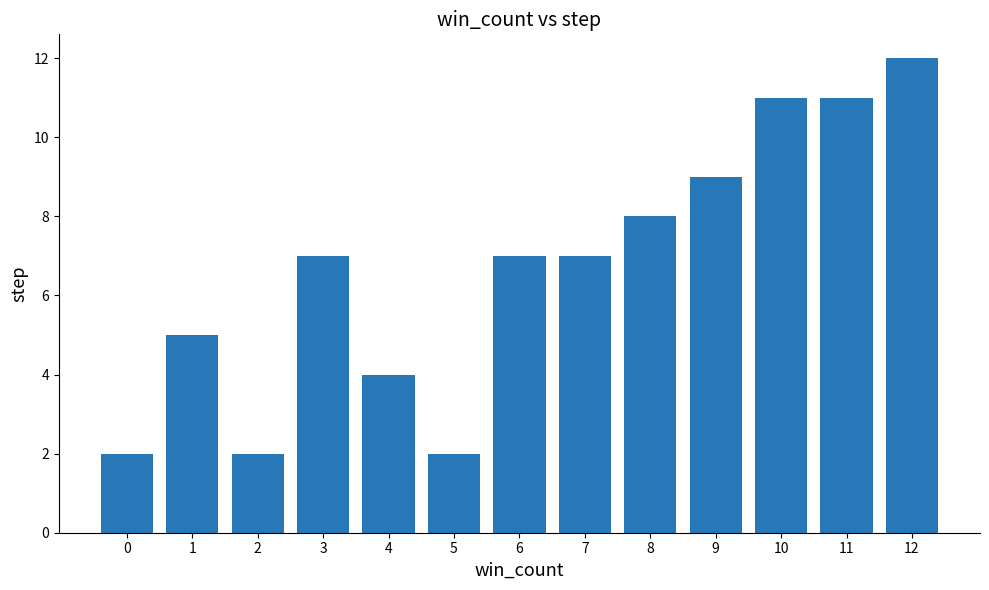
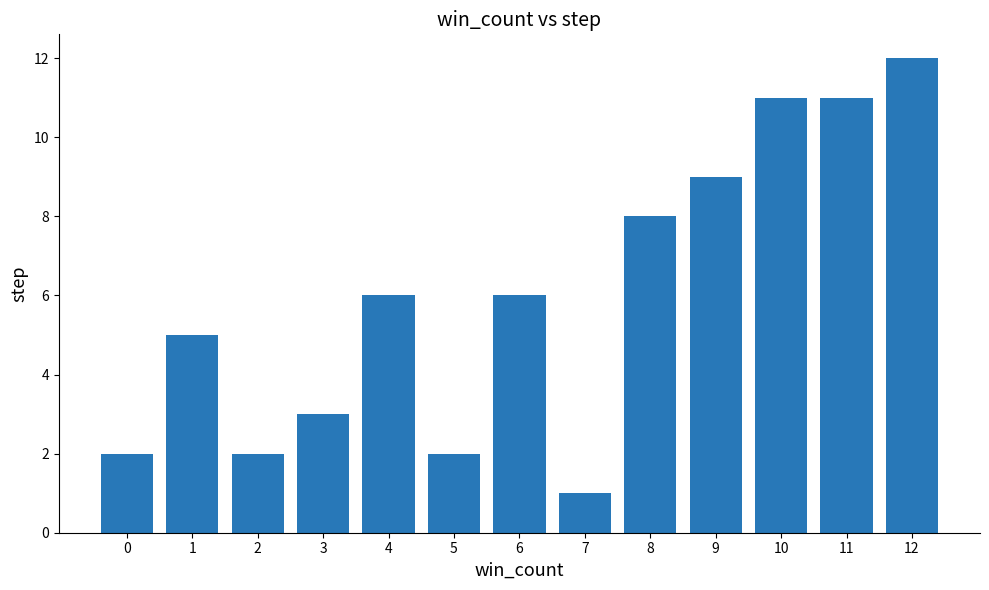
  {
    "0": 2,
    "1": 5,
    "2": 2,
-   "3": 7,
-   "4": 4,
+   "3": 3,
+   "4": 6,
    "5": 2,
-   "6": 7,
-   "7": 7,
+   "6": 6,
+   "7": 1,
    "8": 8,
    "9": 9,
    "10": 11,
    "11": 11,
    "12": 12
  }
